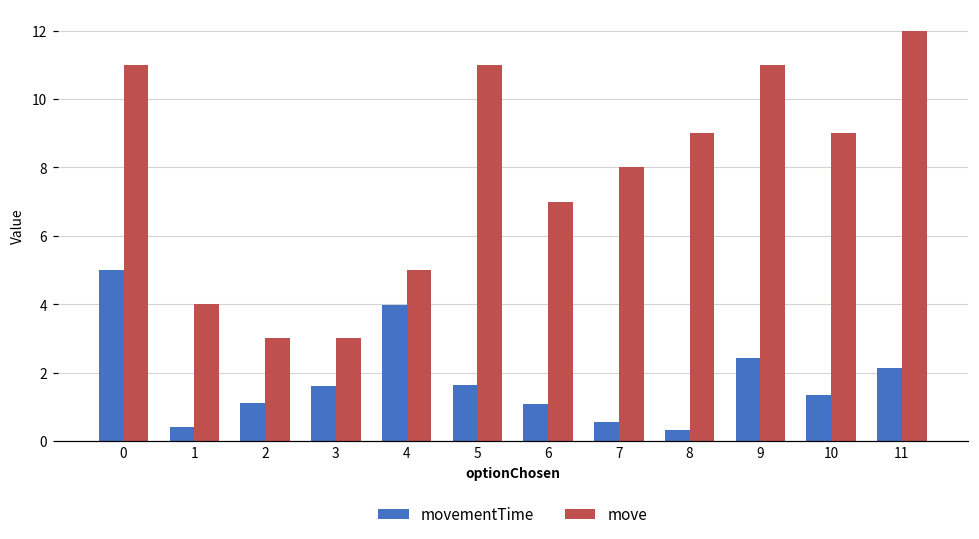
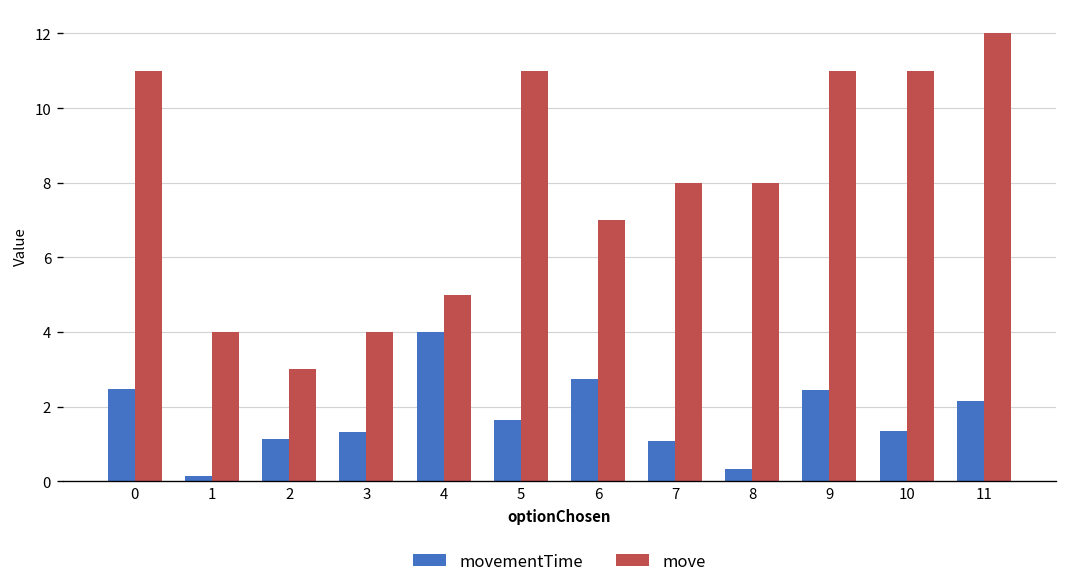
  {
    "movementTime": {
-     "0": 5.0,
-     "1": 0.4,
+     "0": 2.5,
+     "1": 0.1,
      "2": 1.1,
-     "3": 1.6,
+     "3": 1.3,
      "4": 4.0,
      "5": 1.6,
-     "6": 1.1,
-     "7": 0.5,
+     "6": 2.7,
+     "7": 1.1,
      "8": 0.3,
      "9": 2.4,
      "10": 1.3,
      "11": 2.1
    },
    "move": {
      "0": 11,
      "1": 4,
      "2": 3,
-     "3": 3,
+     "3": 4,
      "4": 5,
      "5": 11,
      "6": 7,
      "7": 8,
-     "8": 9,
+     "8": 8,
      "9": 11,
-     "10": 9,
+     "10": 11,
      "11": 12
    }
  }
